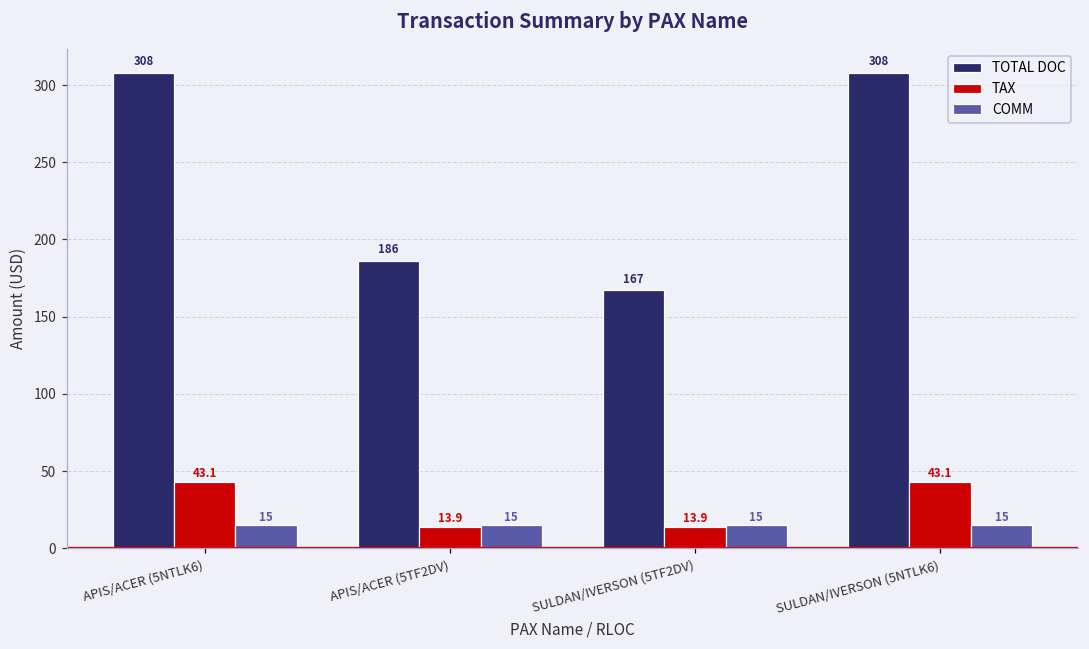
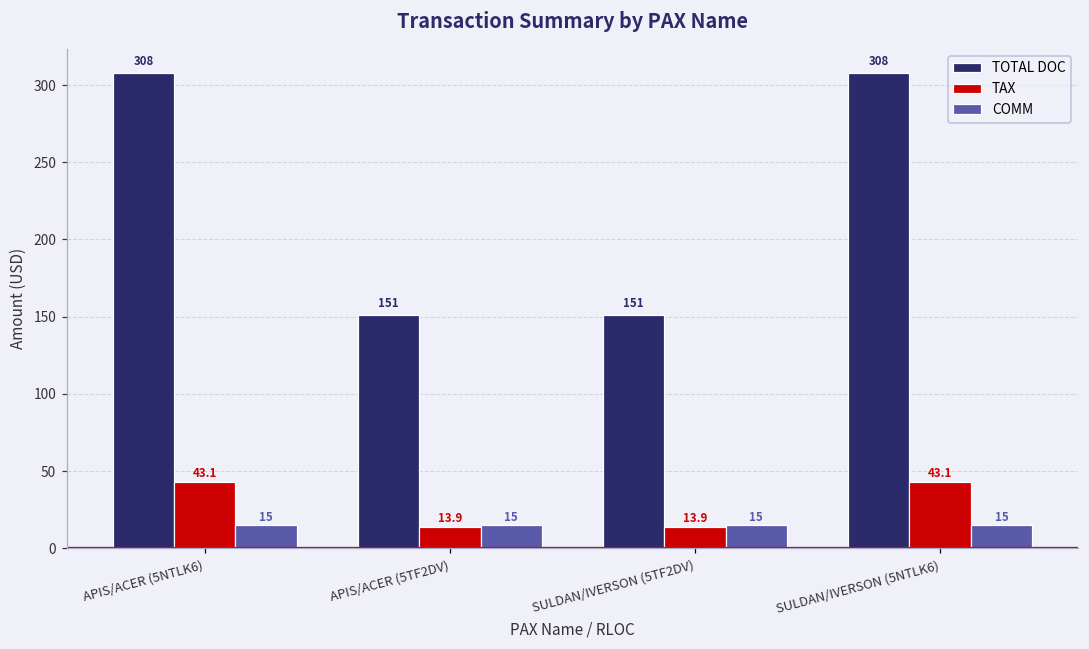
  {
    "TOTAL DOC": {
      "APIS/ACER (5NTLK6)": 308,
-     "APIS/ACER (5TF2DV)": 186,
-     "SULDAN/IVERSON (5TF2DV)": 167,
+     "APIS/ACER (5TF2DV)": 151,
+     "SULDAN/IVERSON (5TF2DV)": 151,
      "SULDAN/IVERSON (5NTLK6)": 308
    },
    "TAX": {
      "APIS/ACER (5NTLK6)": 43.1,
      "APIS/ACER (5TF2DV)": 13.9,
      "SULDAN/IVERSON (5TF2DV)": 13.9,
      "SULDAN/IVERSON (5NTLK6)": 43.1
    },
    "COMM": {
      "APIS/ACER (5NTLK6)": 15,
      "APIS/ACER (5TF2DV)": 15,
      "SULDAN/IVERSON (5TF2DV)": 15,
      "SULDAN/IVERSON (5NTLK6)": 15
    }
  }
